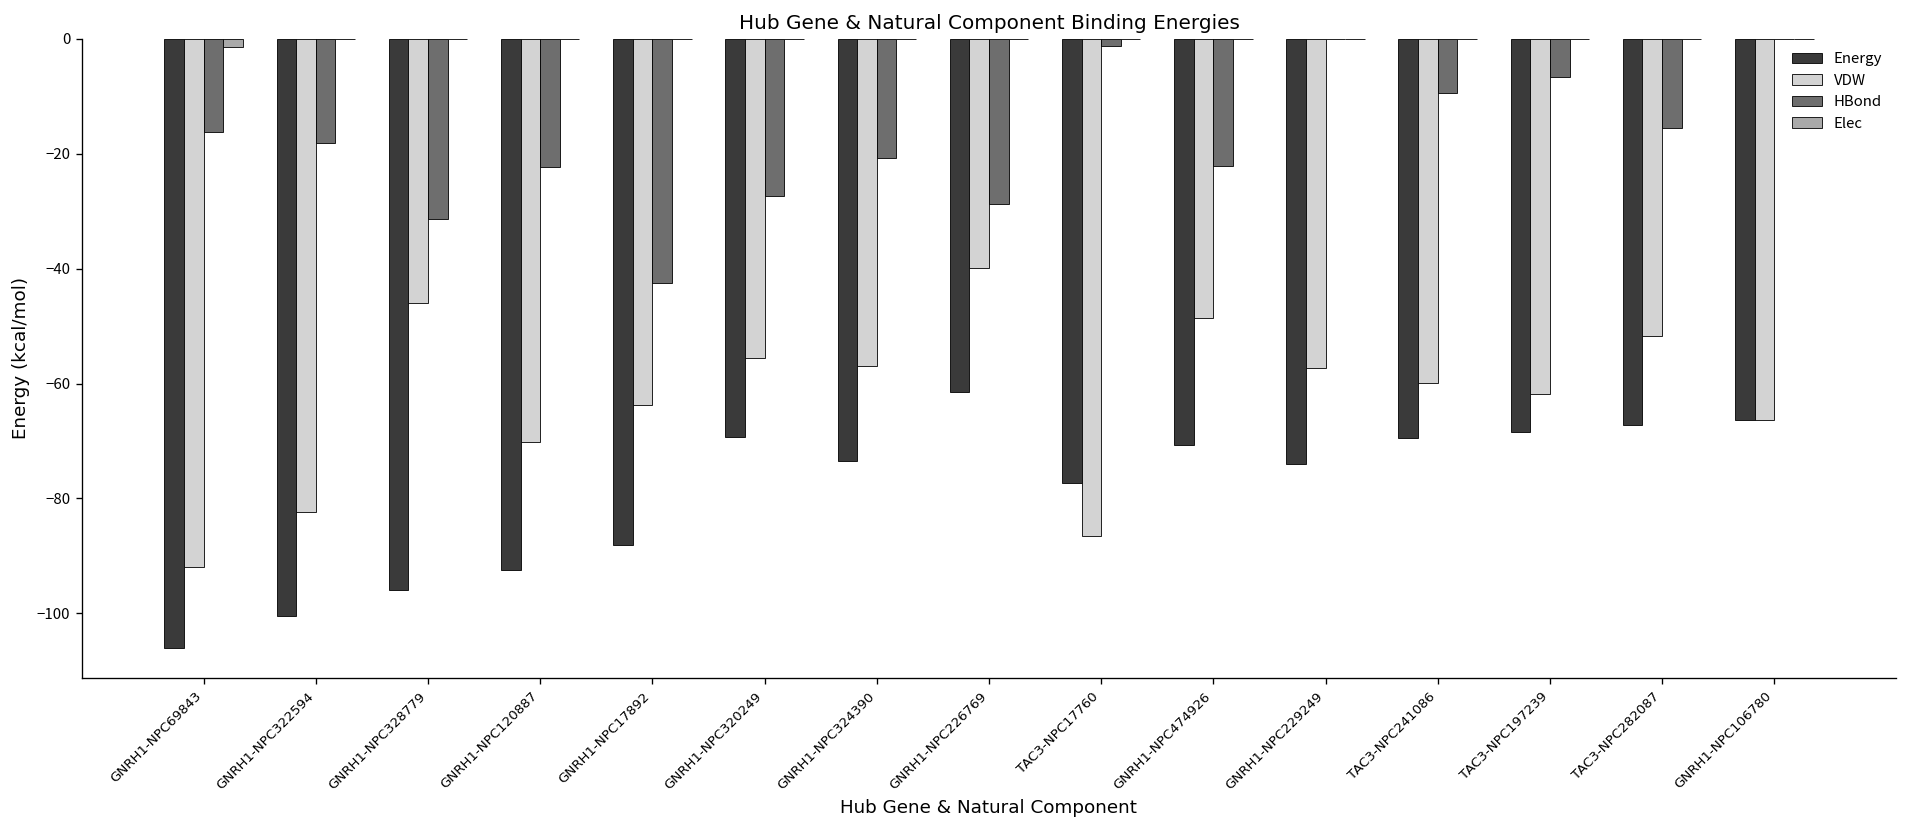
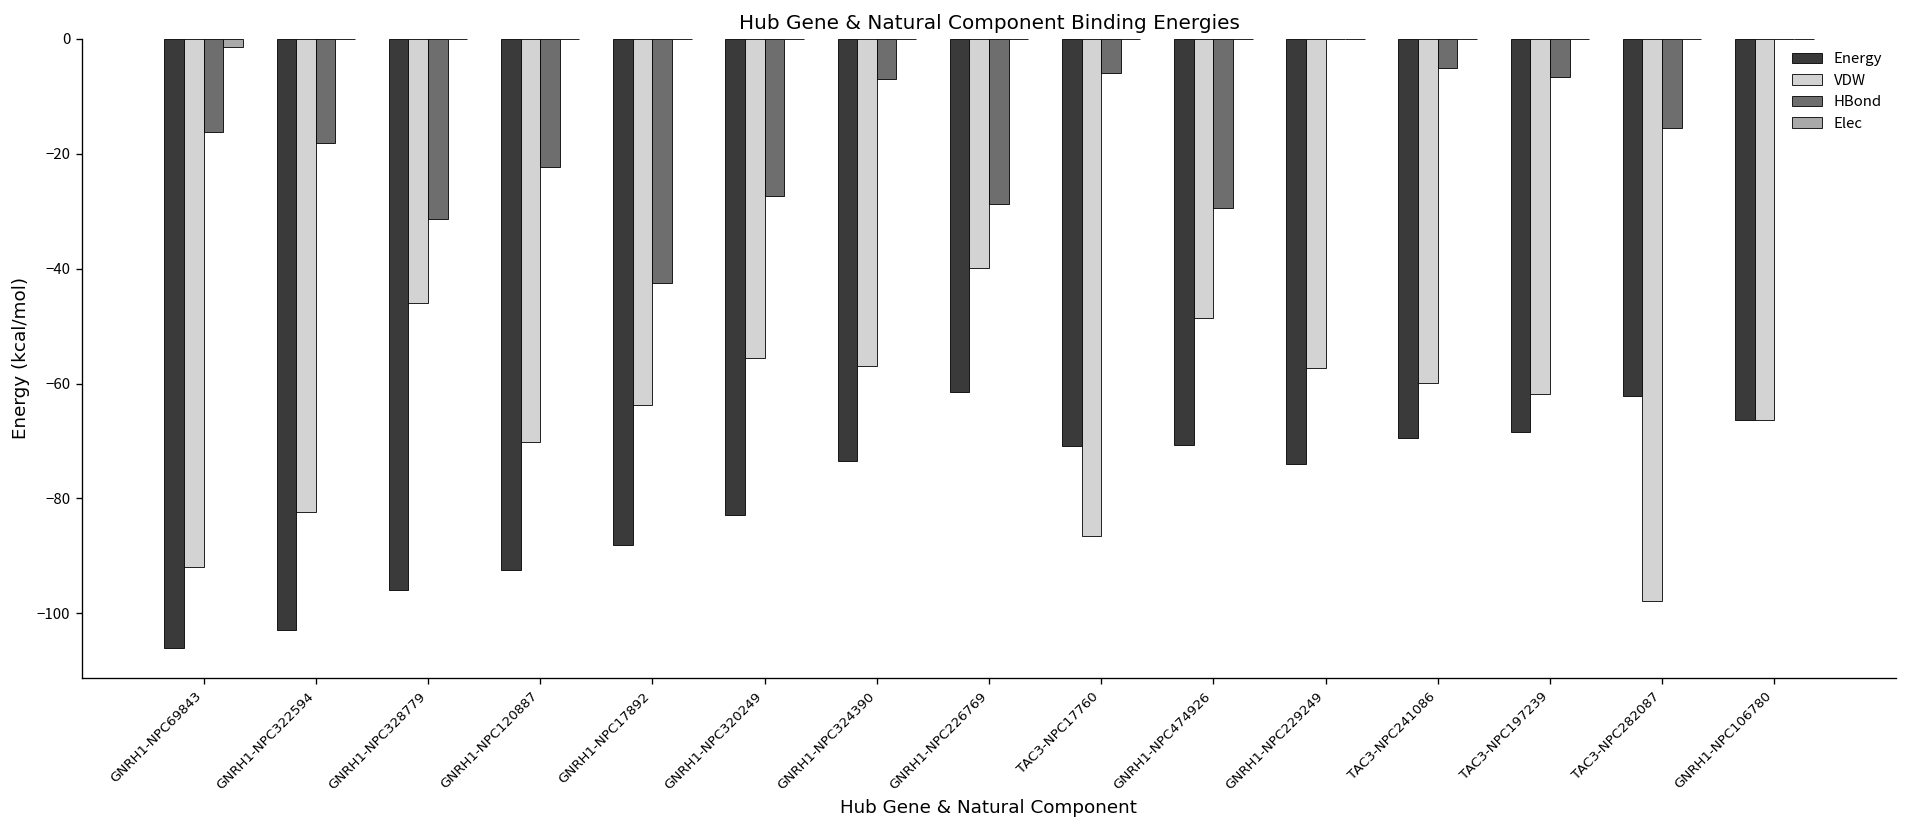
  {
    "Energy": {
      "GNRH1-NPC69843": -106,
-     "GNRH1-NPC322594": -101,
+     "GNRH1-NPC322594": -103,
      "GNRH1-NPC328779": -96,
      "GNRH1-NPC120887": -92,
      "GNRH1-NPC17892": -88,
-     "GNRH1-NPC320249": -69,
+     "GNRH1-NPC320249": -83,
      "GNRH1-NPC324390": -73,
      "GNRH1-NPC226769": -62,
-     "TAC3-NPC17760": -77,
+     "TAC3-NPC17760": -71,
      "GNRH1-NPC474926": -71,
      "GNRH1-NPC229249": -74,
      "TAC3-NPC241086": -69,
      "TAC3-NPC197239": -68,
-     "TAC3-NPC282087": -67,
+     "TAC3-NPC282087": -62,
      "GNRH1-NPC106780": -66
    },
    "VDW": {
      "GNRH1-NPC69843": -92,
      "GNRH1-NPC322594": -82,
      "GNRH1-NPC328779": -46,
      "GNRH1-NPC120887": -70,
      "GNRH1-NPC17892": -64,
      "GNRH1-NPC320249": -56,
      "GNRH1-NPC324390": -57,
      "GNRH1-NPC226769": -40,
      "TAC3-NPC17760": -86,
      "GNRH1-NPC474926": -49,
      "GNRH1-NPC229249": -57,
      "TAC3-NPC241086": -60,
      "TAC3-NPC197239": -62,
-     "TAC3-NPC282087": -52,
+     "TAC3-NPC282087": -98,
      "GNRH1-NPC106780": -66
    },
    "HBond": {
      "GNRH1-NPC69843": -16,
      "GNRH1-NPC322594": -18,
      "GNRH1-NPC328779": -31,
      "GNRH1-NPC120887": -22,
      "GNRH1-NPC17892": -43,
      "GNRH1-NPC320249": -27,
-     "GNRH1-NPC324390": -21,
+     "GNRH1-NPC324390": -7,
      "GNRH1-NPC226769": -29,
-     "TAC3-NPC17760": -1,
-     "GNRH1-NPC474926": -22,
+     "TAC3-NPC17760": -6,
+     "GNRH1-NPC474926": -29,
      "GNRH1-NPC229249": 0,
-     "TAC3-NPC241086": -9,
+     "TAC3-NPC241086": -5,
      "TAC3-NPC197239": -7,
      "TAC3-NPC282087": -15,
      "GNRH1-NPC106780": 0
    },
    "Elec": {
      "GNRH1-NPC69843": -1,
      "GNRH1-NPC322594": 0,
      "GNRH1-NPC328779": 0,
      "GNRH1-NPC120887": 0,
      "GNRH1-NPC17892": 0,
      "GNRH1-NPC320249": 0,
      "GNRH1-NPC324390": 0,
      "GNRH1-NPC226769": 0,
      "TAC3-NPC17760": 0,
      "GNRH1-NPC474926": 0,
      "GNRH1-NPC229249": 0,
      "TAC3-NPC241086": 0,
      "TAC3-NPC197239": 0,
      "TAC3-NPC282087": 0,
      "GNRH1-NPC106780": 0
    }
  }
